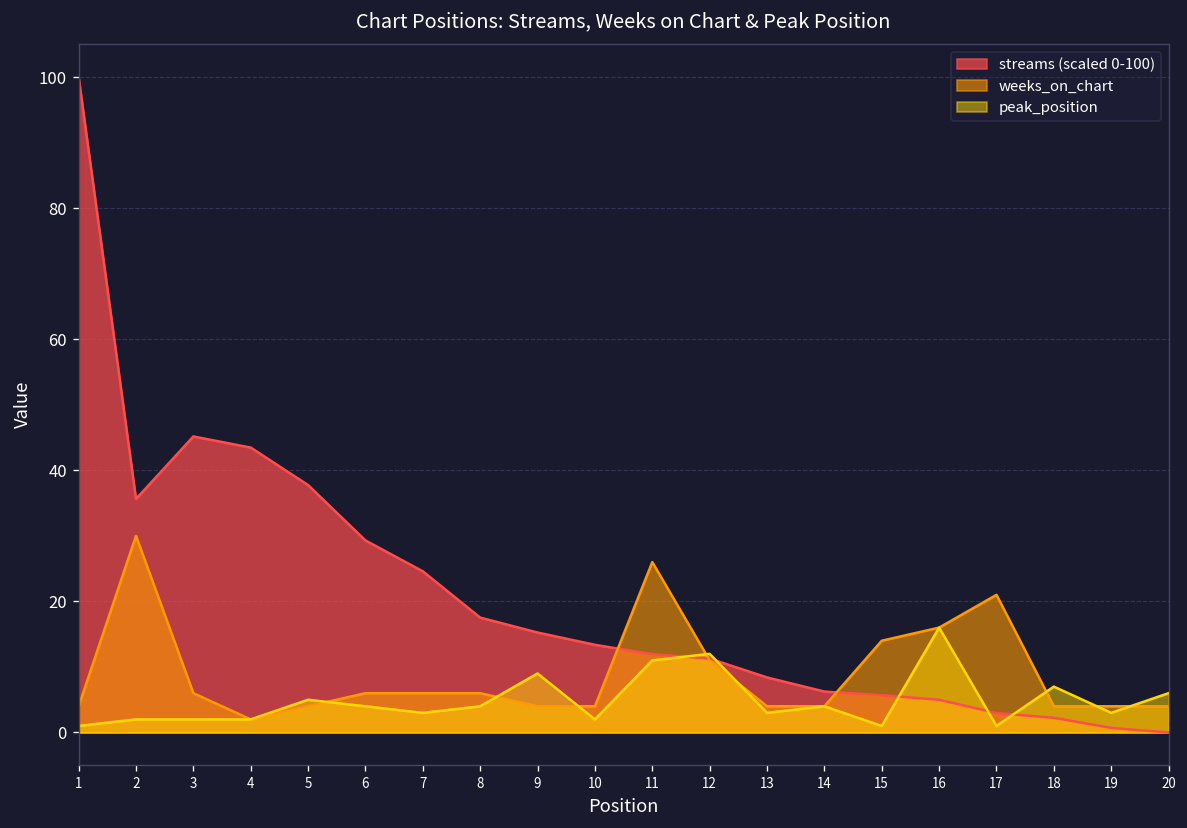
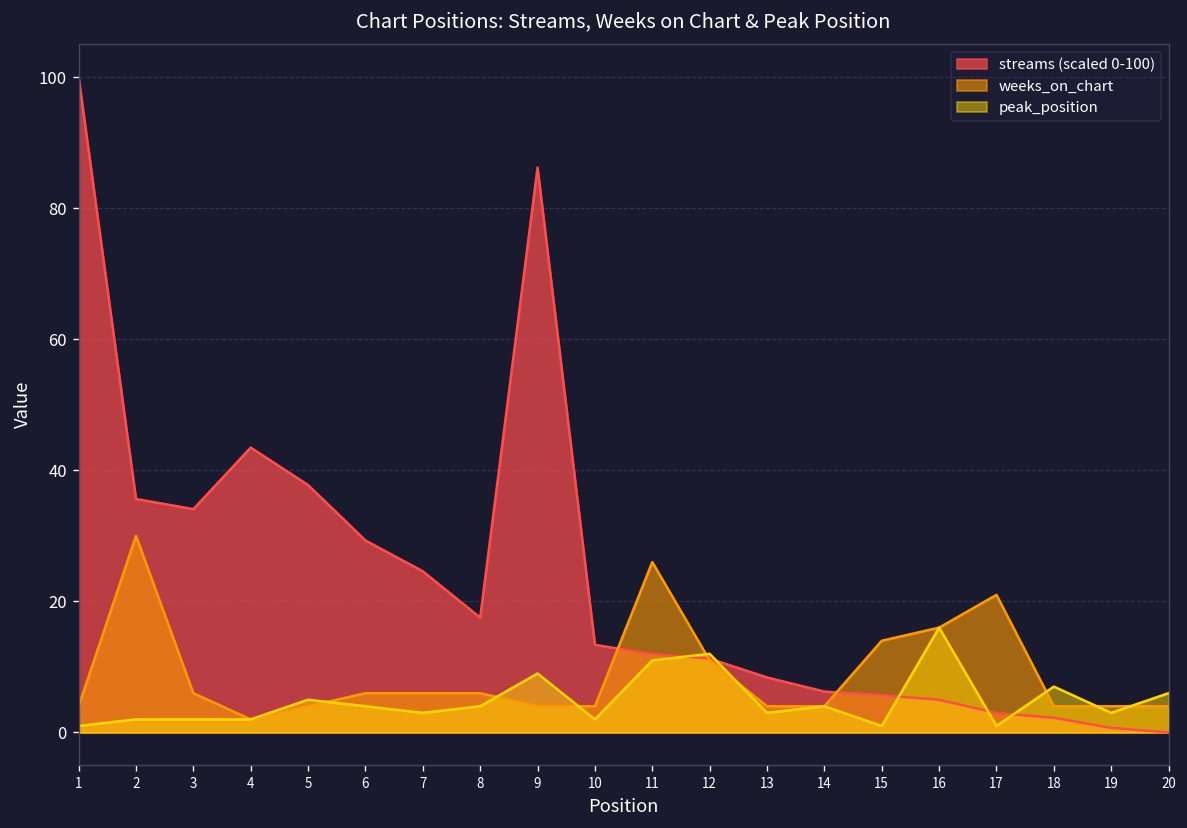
  {
    "streams (scaled 0-100)": {
      "1": 100,
      "2": 36,
-     "3": 45,
+     "3": 34,
      "4": 43,
      "5": 38,
      "6": 29,
      "7": 25,
      "8": 18,
-     "9": 15,
+     "9": 86,
      "10": 13,
      "11": 12,
      "13": 8,
      "14": 6,
      "15": 6,
      "16": 5,
      "17": 3,
      "18": 2,
      "19": 1,
      "20": 0
    }
  }
